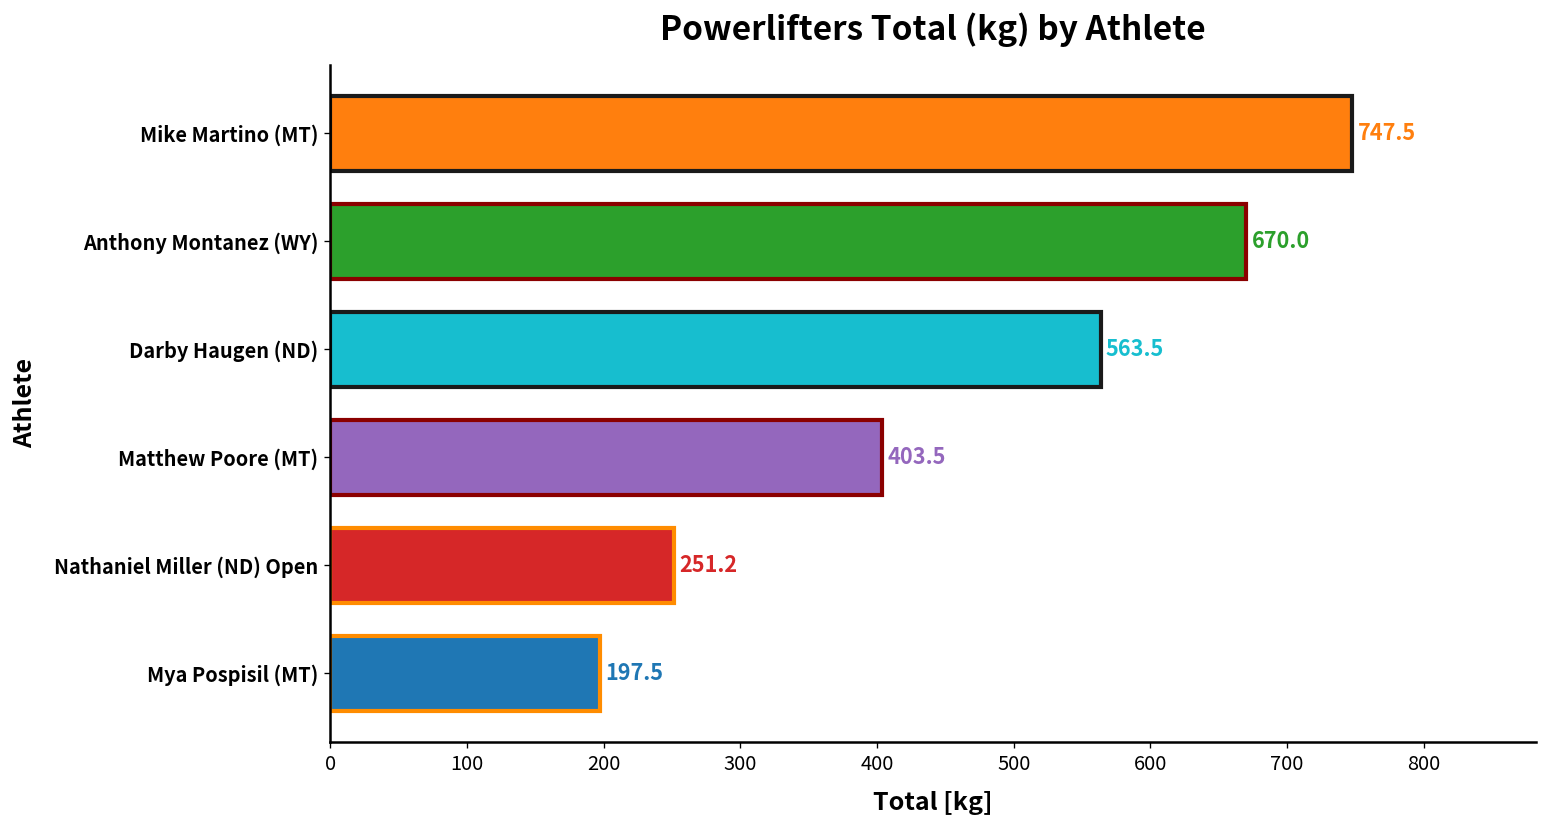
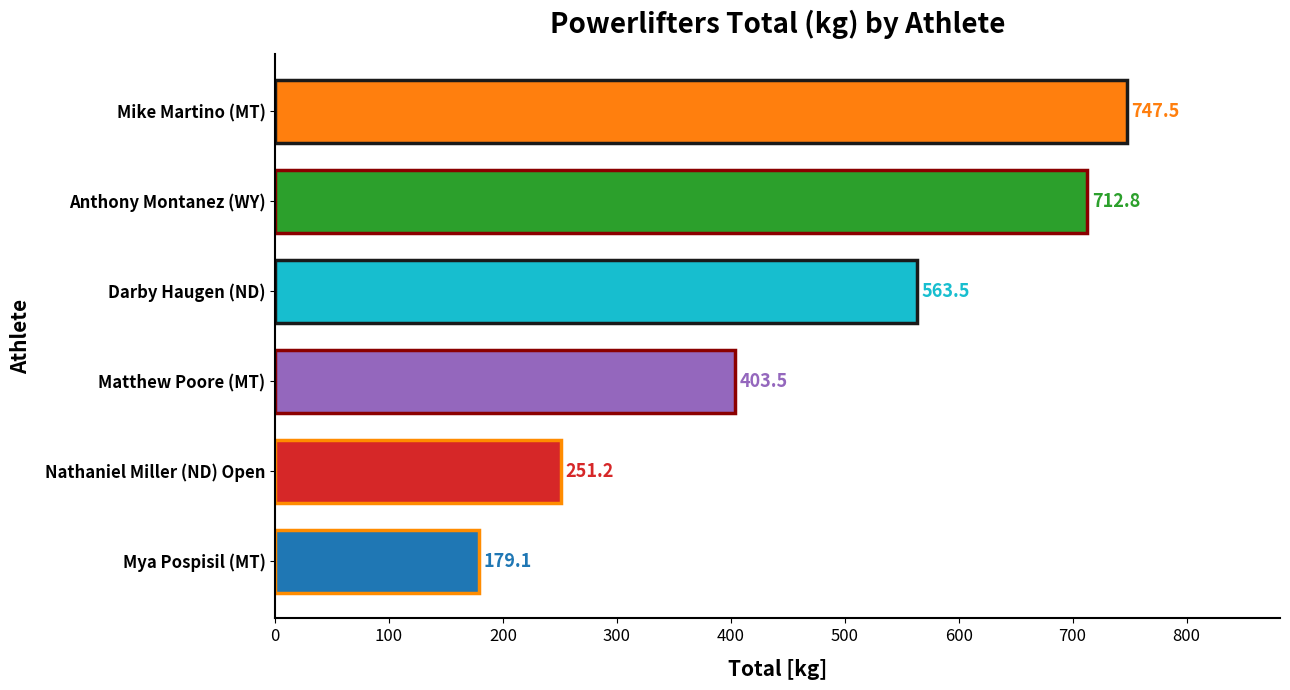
  {
    "Mike Martino (MT)": 747.5,
-   "Anthony Montanez (WY)": 670.0,
+   "Anthony Montanez (WY)": 712.8,
    "Darby Haugen (ND)": 563.5,
    "Matthew Poore (MT)": 403.5,
    "Nathaniel Miller (ND) Open": 251.2,
-   "Mya Pospisil (MT)": 197.5
+   "Mya Pospisil (MT)": 179.1
  }
